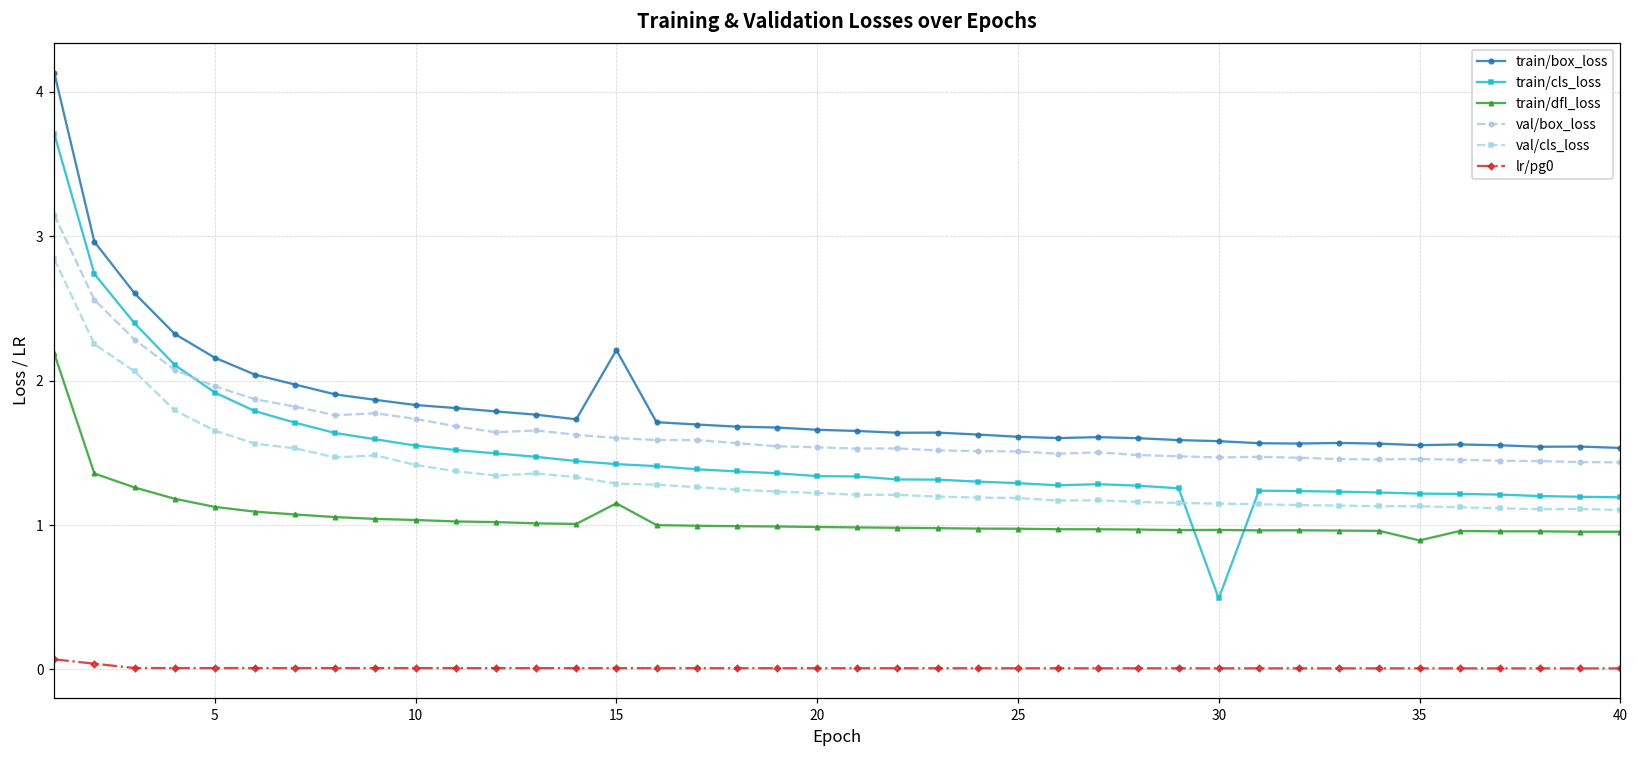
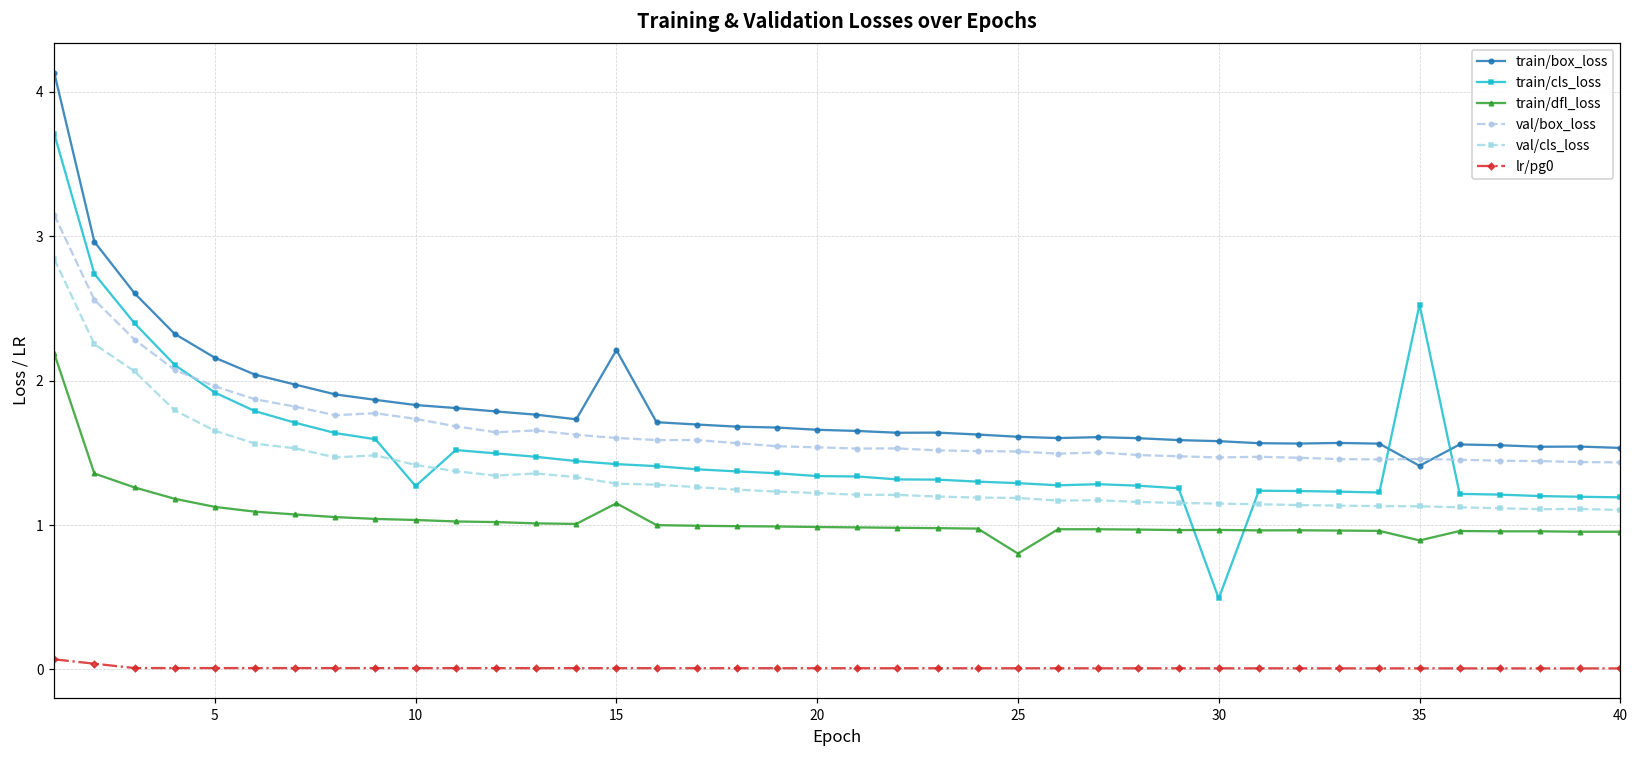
  {
    "train/box_loss": {
      "5": 2.16,
      "10": 1.83,
      "15": 2.21,
      "20": 1.66,
      "25": 1.61,
      "30": 1.58,
-     "35": 1.55,
+     "35": 1.41,
      "40": 1.53
    },
    "train/cls_loss": {
      "5": 1.92,
-     "10": 1.55,
+     "10": 1.27,
      "15": 1.42,
      "20": 1.34,
      "25": 1.29,
      "30": 0.49,
-     "35": 1.22,
+     "35": 2.53,
      "40": 1.19
    },
    "train/dfl_loss": {
      "5": 1.13,
      "10": 1.03,
      "15": 1.15,
      "20": 0.99,
-     "25": 0.97,
+     "25": 0.80,
      "30": 0.97,
      "35": 0.89,
      "40": 0.95
    },
    "lr/pg0": {
      "5": 0.01,
      "10": 0.01,
      "15": 0.01,
      "20": 0.01,
      "25": 0.01,
      "30": 0.01,
      "35": 0.01,
      "40": 0.01
    }
  }
